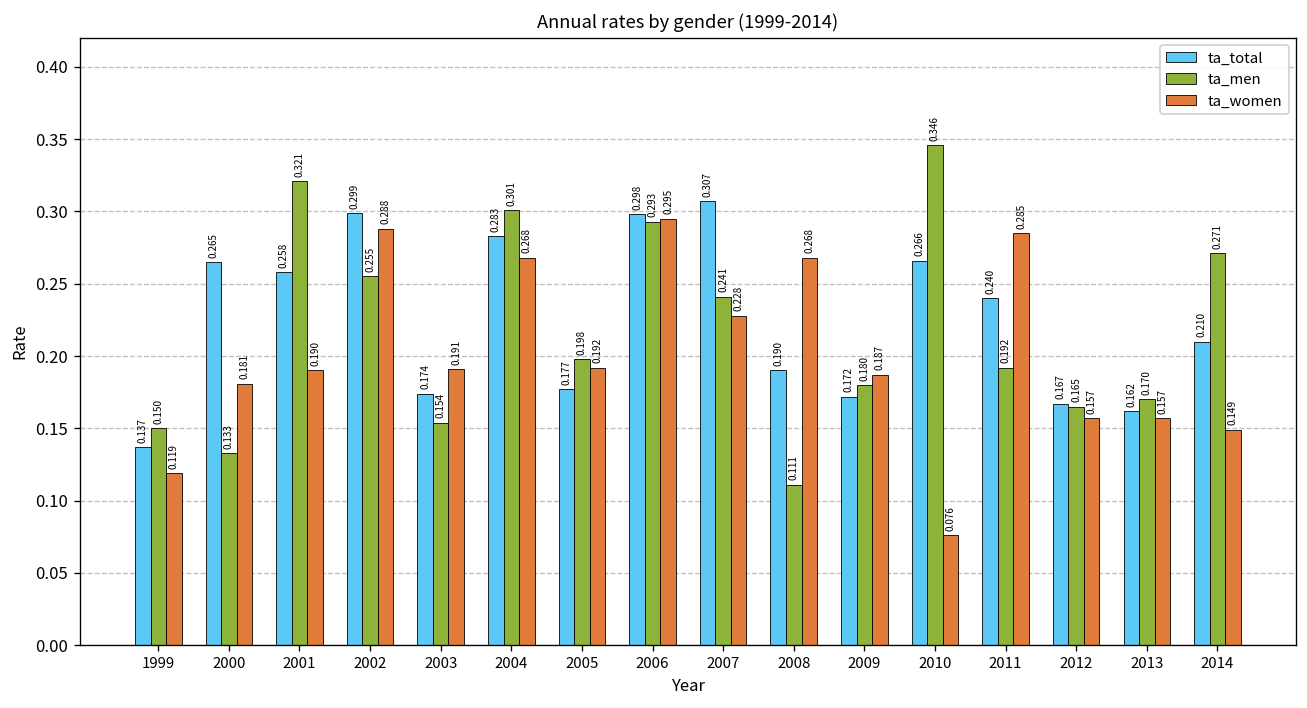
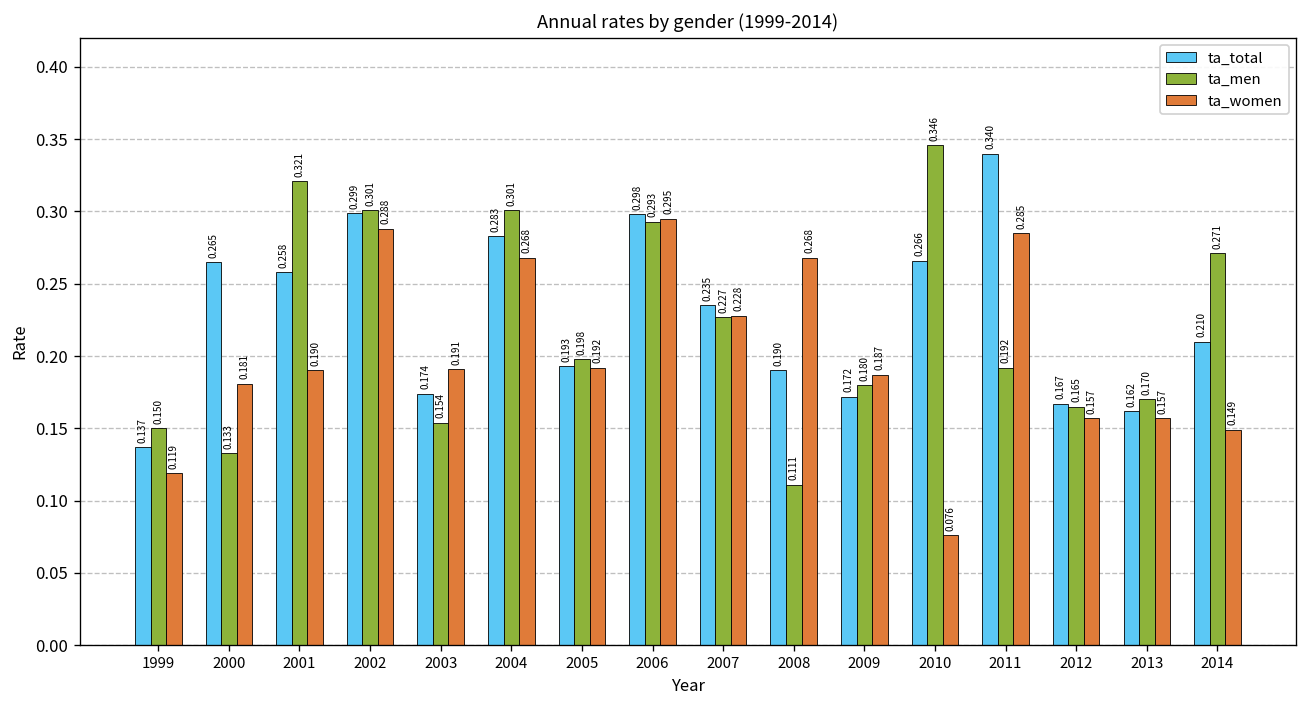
  {
    "ta_total": {
      "1999": 0.137,
      "2000": 0.265,
      "2001": 0.258,
      "2002": 0.299,
      "2003": 0.174,
      "2004": 0.283,
-     "2005": 0.177,
+     "2005": 0.193,
      "2006": 0.298,
-     "2007": 0.307,
+     "2007": 0.235,
      "2008": 0.190,
      "2009": 0.172,
      "2010": 0.266,
-     "2011": 0.240,
+     "2011": 0.340,
      "2012": 0.167,
      "2013": 0.162,
      "2014": 0.210
    },
    "ta_men": {
      "1999": 0.150,
      "2000": 0.133,
      "2001": 0.321,
-     "2002": 0.255,
+     "2002": 0.301,
      "2003": 0.154,
      "2004": 0.301,
      "2005": 0.198,
      "2006": 0.293,
-     "2007": 0.241,
+     "2007": 0.227,
      "2008": 0.111,
      "2009": 0.180,
      "2010": 0.346,
      "2011": 0.192,
      "2012": 0.165,
      "2013": 0.170,
      "2014": 0.271
    },
    "ta_women": {
      "1999": 0.119,
      "2000": 0.181,
      "2001": 0.190,
      "2002": 0.288,
      "2003": 0.191,
      "2004": 0.268,
      "2005": 0.192,
      "2006": 0.295,
      "2007": 0.228,
      "2008": 0.268,
      "2009": 0.187,
      "2010": 0.076,
      "2011": 0.285,
      "2012": 0.157,
      "2013": 0.157,
      "2014": 0.149
    }
  }
